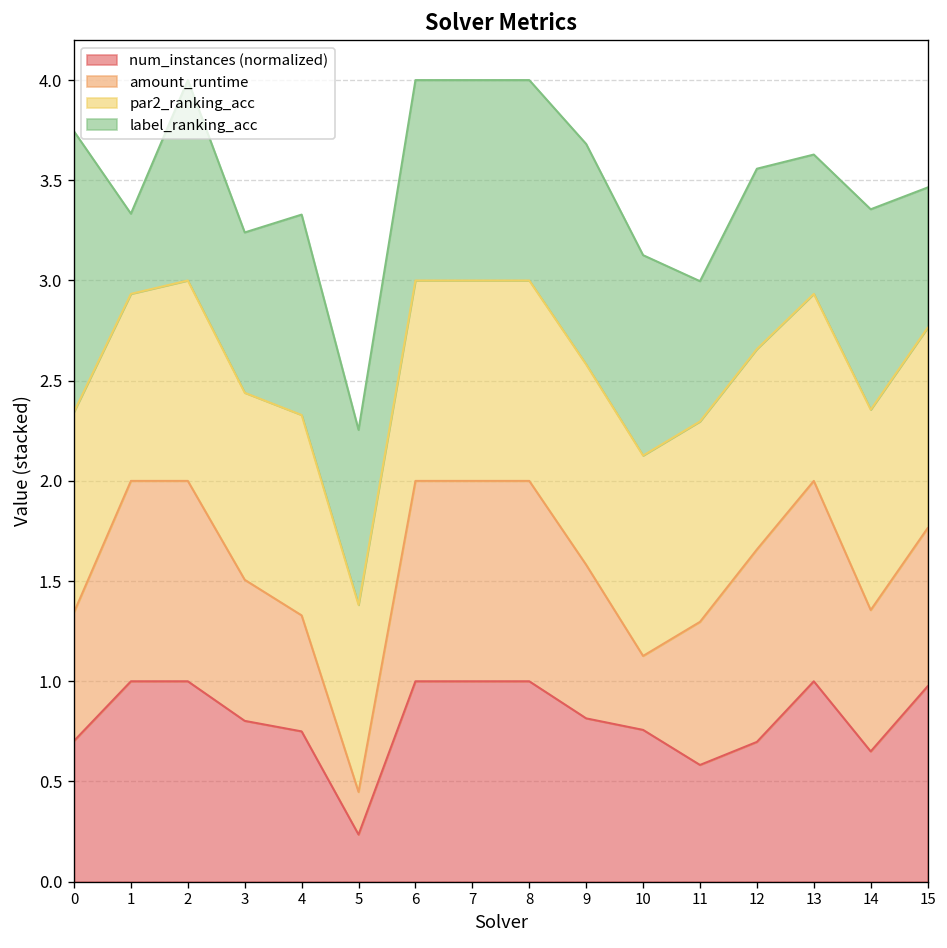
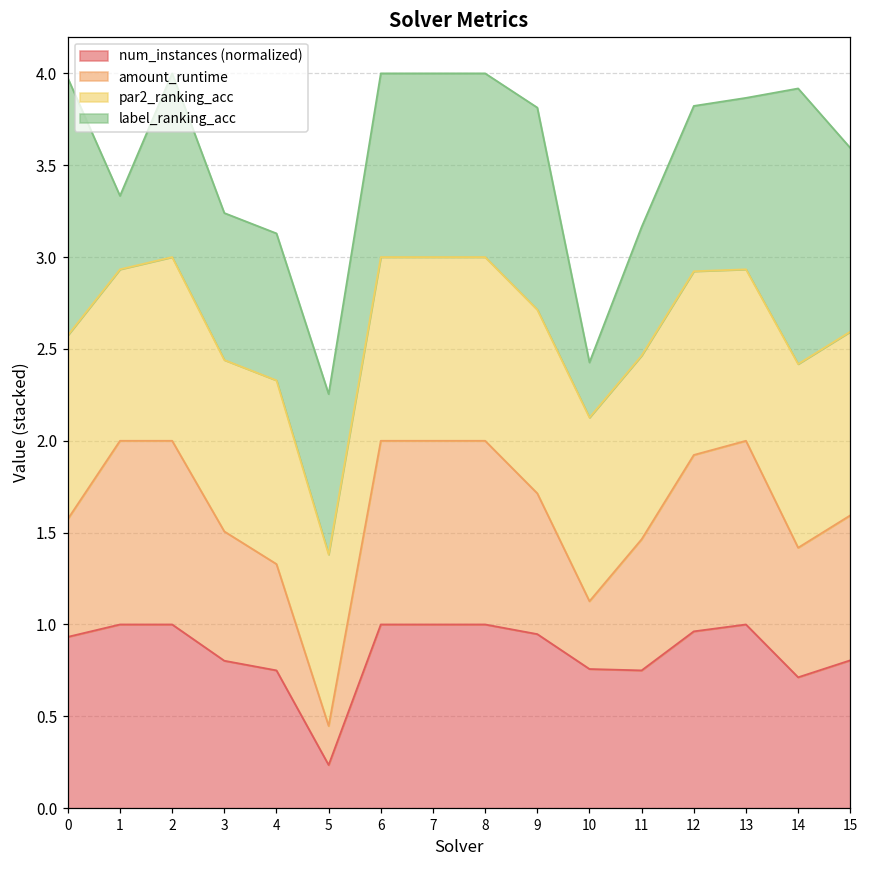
  {
    "num_instances (normalized)": {
-     "0": 0.70,
+     "0": 0.93,
      "1": 1.00,
      "2": 1.00,
      "3": 0.80,
      "4": 0.75,
      "5": 0.24,
      "6": 1.00,
      "7": 1.00,
      "8": 1.00,
-     "9": 0.82,
+     "9": 0.95,
      "10": 0.76,
-     "11": 0.58,
-     "12": 0.70,
+     "11": 0.75,
+     "12": 0.96,
      "13": 1.00,
-     "14": 0.65,
-     "15": 0.98
+     "14": 0.71,
+     "15": 0.81
    },
    "label_ranking_acc": {
      "0": 1.40,
      "1": 0.40,
      "3": 0.80,
-     "4": 1.0,
+     "4": 0.8,
      "5": 0.87,
      "6": 1.00,
      "7": 1.00,
      "8": 1.00,
      "9": 1.10,
-     "10": 1.0,
+     "10": 0.3,
      "11": 0.70,
      "12": 0.90,
-     "13": 0.70,
-     "14": 1.0,
-     "15": 0.7
+     "13": 0.93,
+     "14": 1.5,
+     "15": 1.0
    }
  }
